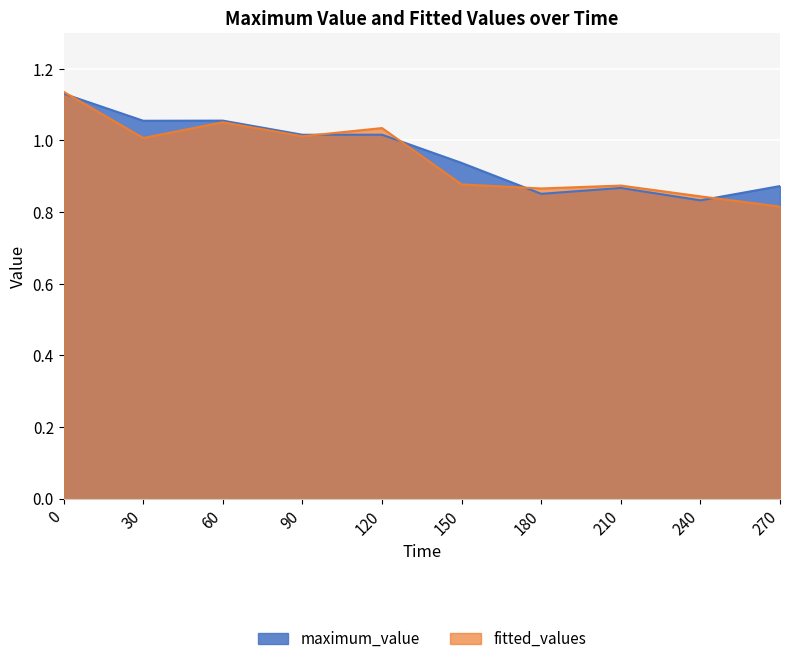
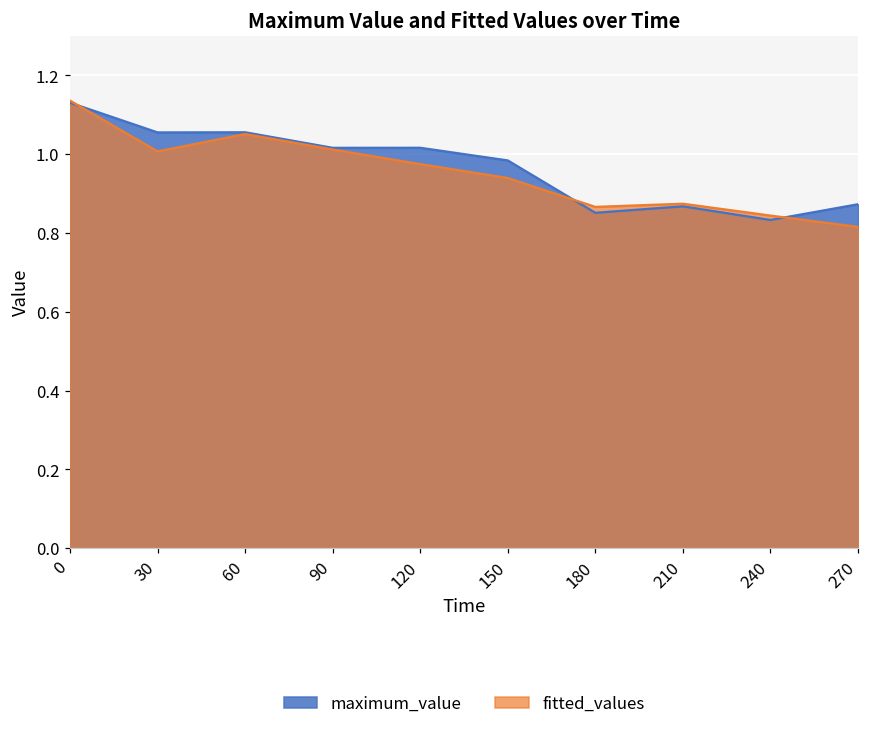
  {
    "maximum_value": {
      "30": 1.06,
      "120": 1.02,
-     "150": 0.94,
+     "150": 0.98,
      "180": 0.85,
      "240": 0.83,
      "270": 0.87
    },
    "fitted_values": {
      "30": 1.01,
-     "120": 1.03,
-     "150": 0.88,
+     "120": 0.97,
+     "150": 0.94,
      "180": 0.87,
      "240": 0.84,
      "270": 0.82
    }
  }
